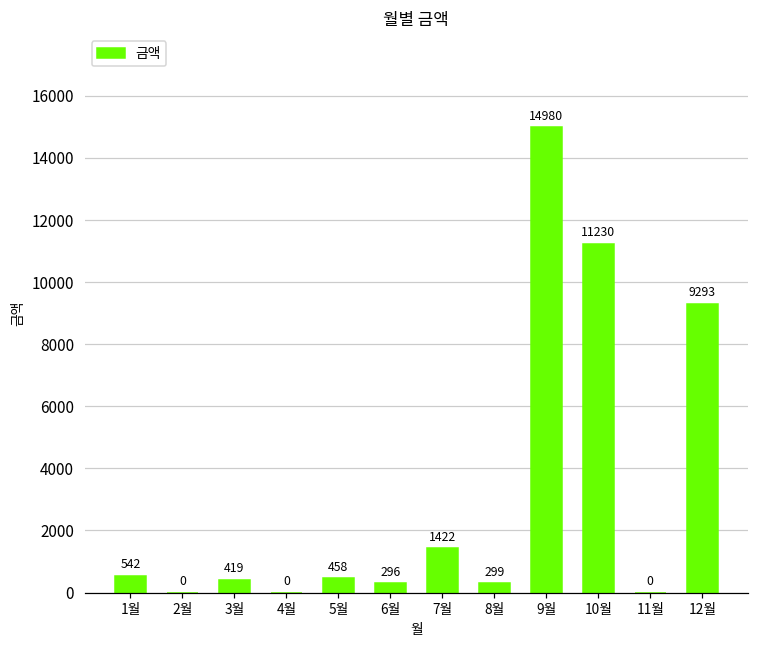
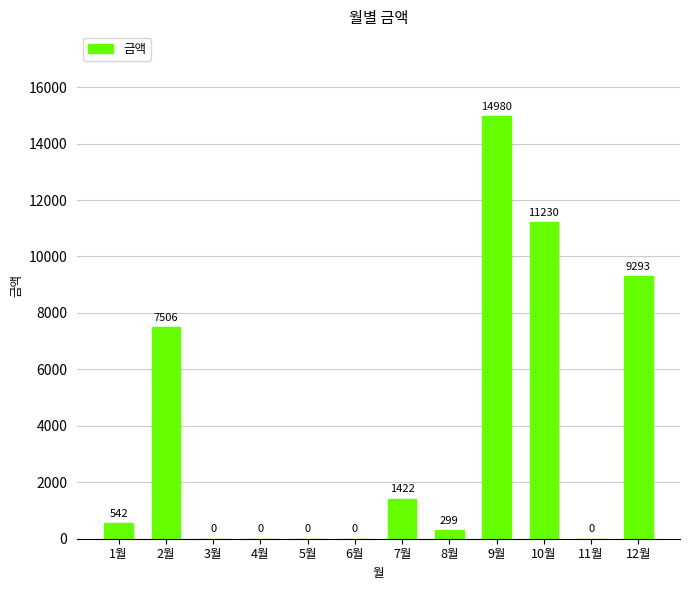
  {
    "1월": 542,
-   "2월": 0,
-   "3월": 419,
+   "2월": 7506,
+   "3월": 0,
    "4월": 0,
-   "5월": 458,
-   "6월": 296,
+   "5월": 0,
+   "6월": 0,
    "7월": 1422,
    "8월": 299,
    "9월": 14980,
    "10월": 11230,
    "11월": 0,
    "12월": 9293
  }
